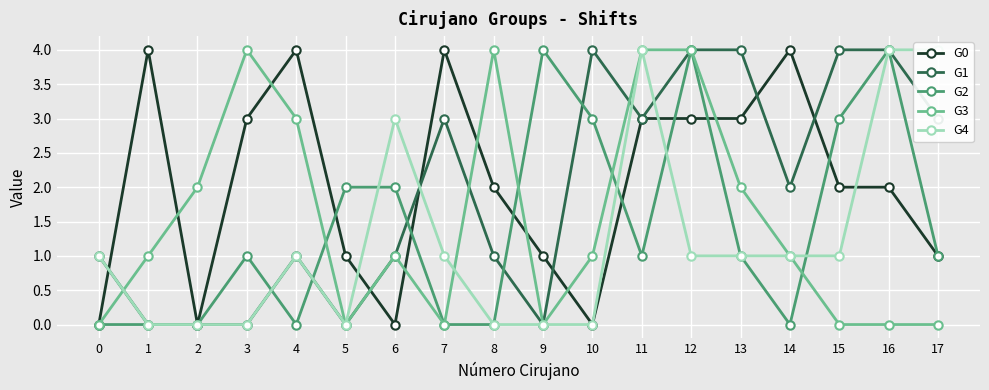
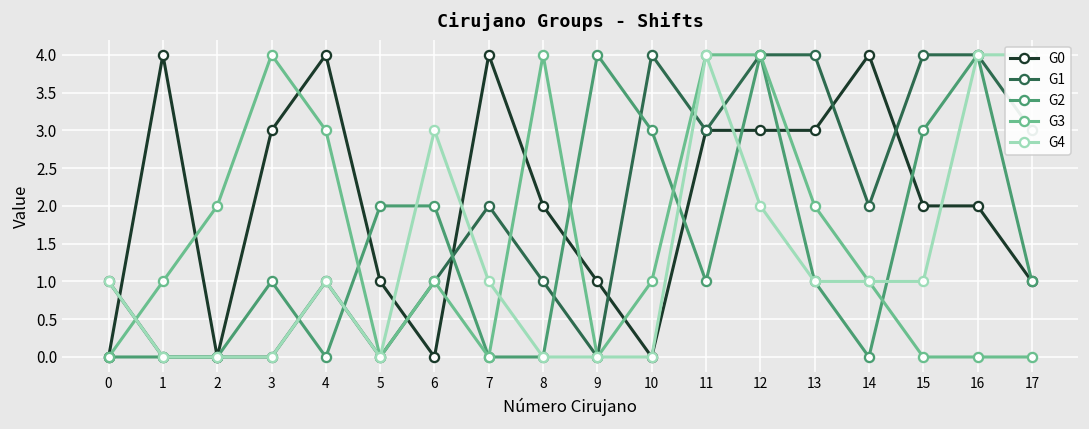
  {
    "G0": {
      "1": 4,
      "3": 3,
      "4": 4,
      "5": 1,
      "6": 0,
      "7": 4,
      "8": 2,
      "9": 1,
      "12": 3,
      "13": 3,
      "14": 4,
      "15": 2,
      "16": 2
    },
    "G1": {
-     "7": 3,
+     "7": 2,
      "8": 1,
      "10": 4,
      "13": 4,
      "14": 2,
      "15": 4
    },
    "G4": {
      "6": 3,
      "7": 1,
-     "12": 1,
+     "12": 2,
      "15": 1
    }
  }
